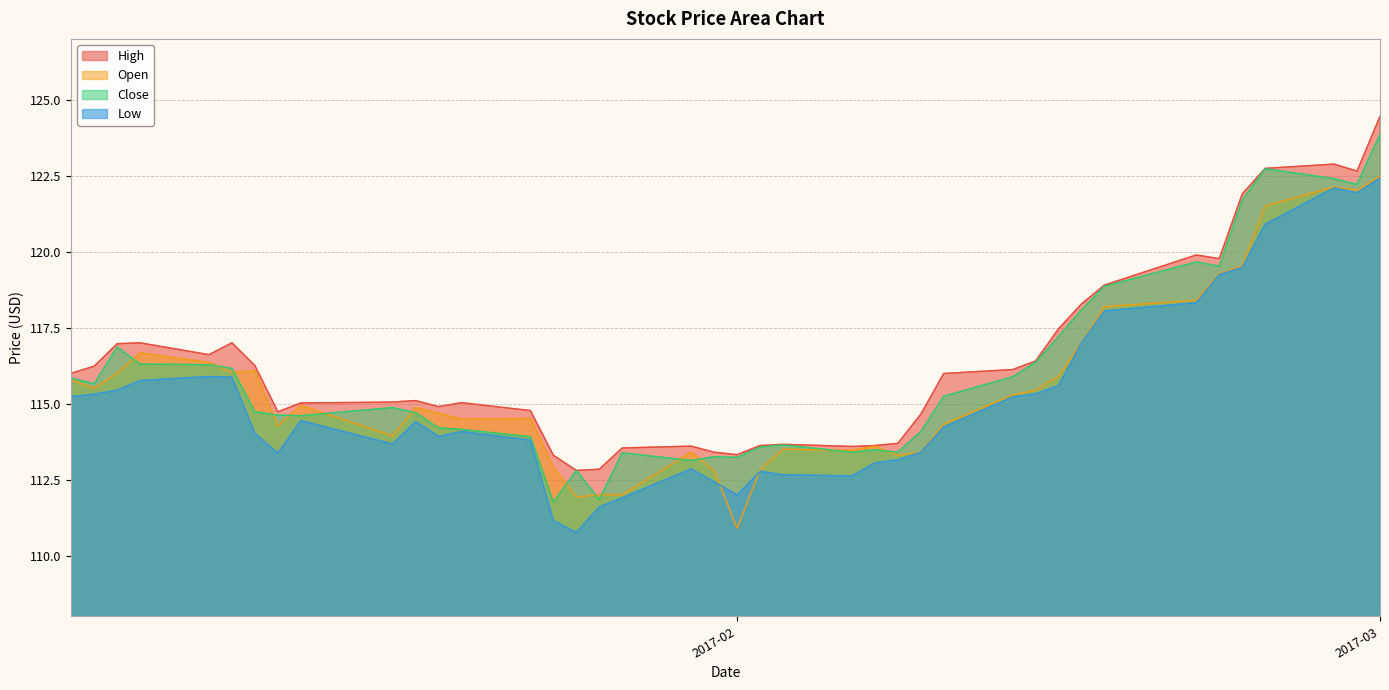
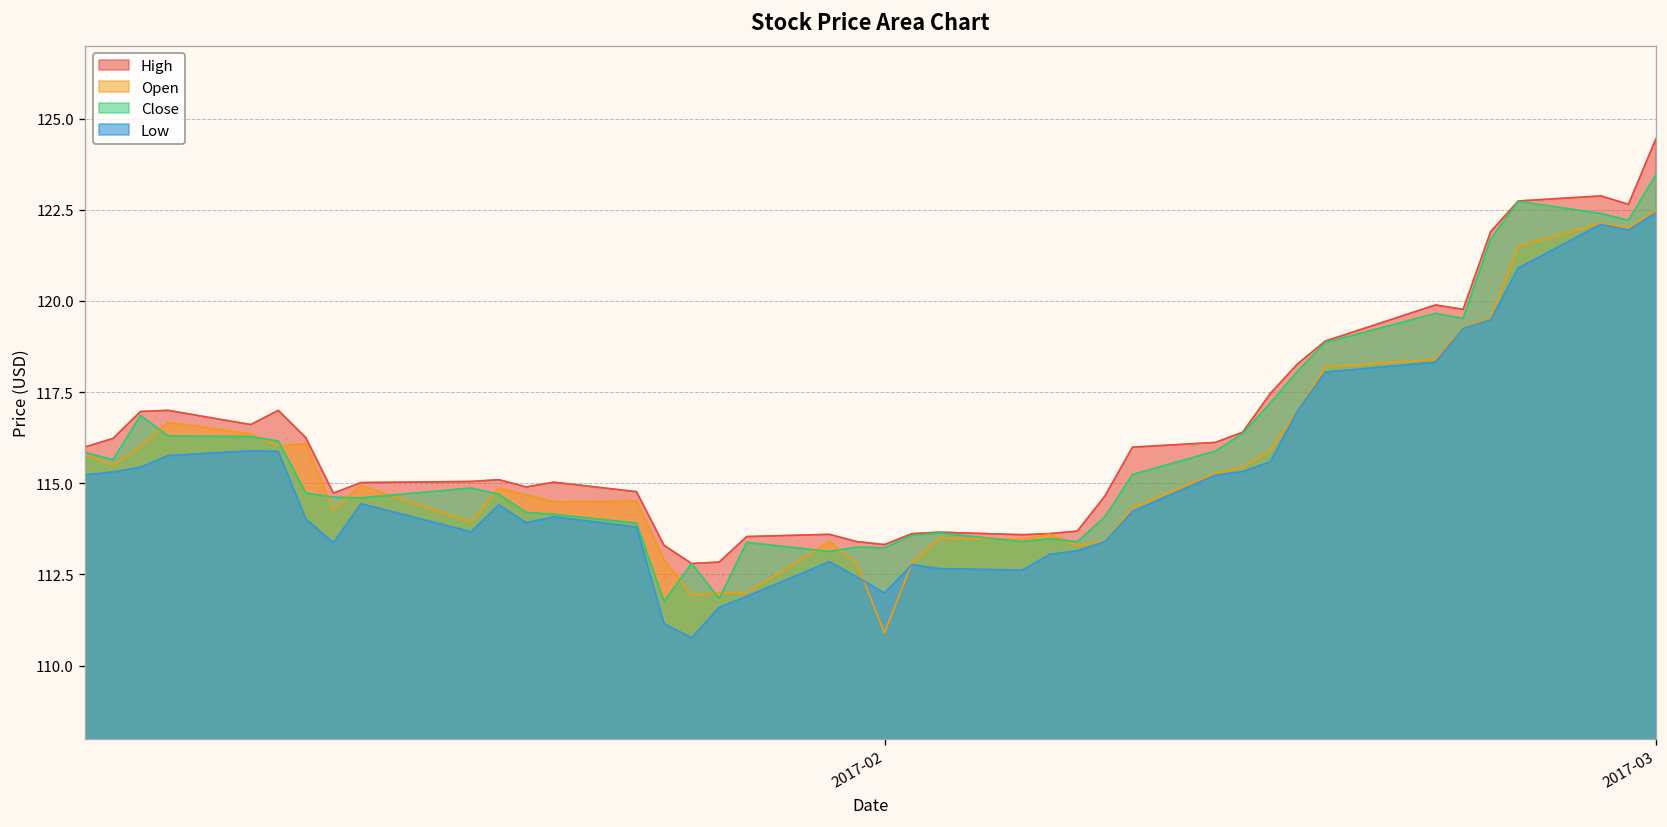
  {
    "High": {
      "2017-02": 113.3,
      "2017-03": 124.4
    },
    "Open": {
      "2017-02": 110.9
    },
    "Close": {
      "2017-02": 113.2,
-     "2017-03": 123.9
+     "2017-03": 123.5
    },
    "Low": {
      "2017-02": 112.0
    }
  }
